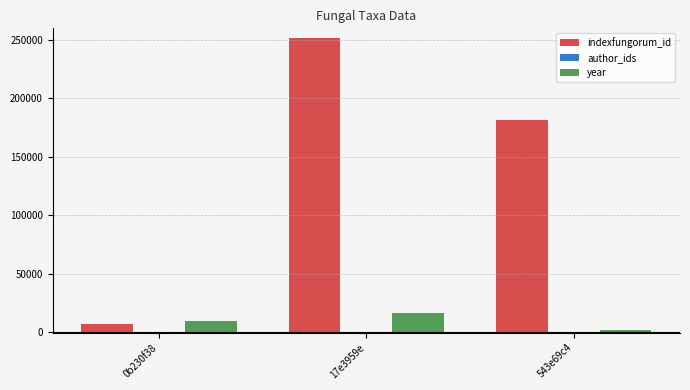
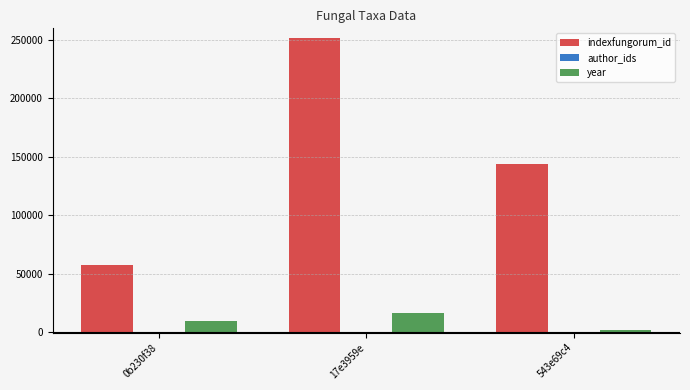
  {
    "indexfungorum_id": {
-     "0b230f38": 7000,
+     "0b230f38": 58000,
      "17e3959e": 251000,
-     "543e69c4": 182000
+     "543e69c4": 144000
    },
    "author_ids": {
      "0b230f38": 0,
      "17e3959e": 0,
      "543e69c4": 0
    },
    "year": {
      "0b230f38": 10000,
      "17e3959e": 16000
    }
  }
